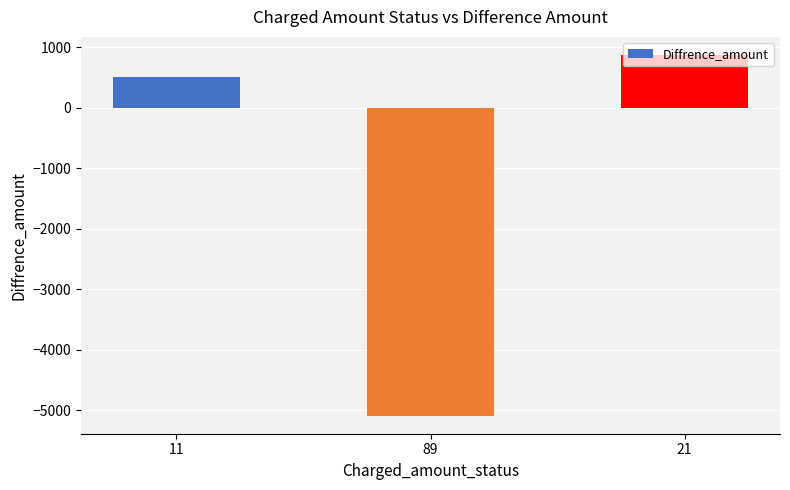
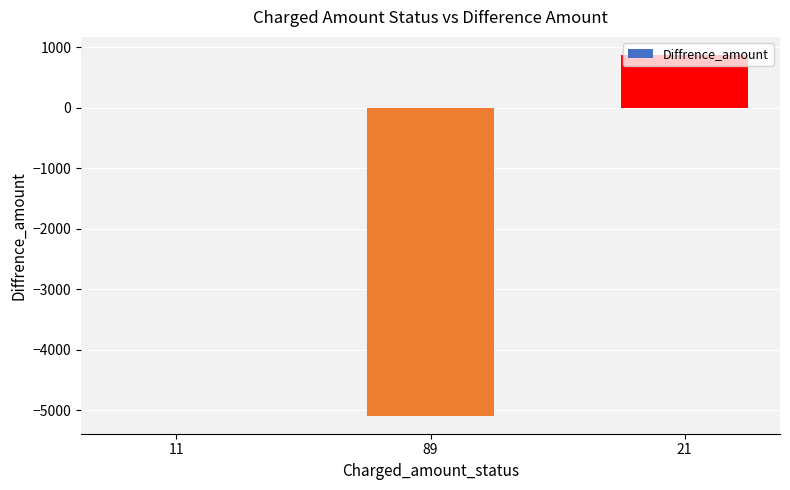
  {
-   "11": 500,
+   "11": 0,
    "89": -5100
  }
